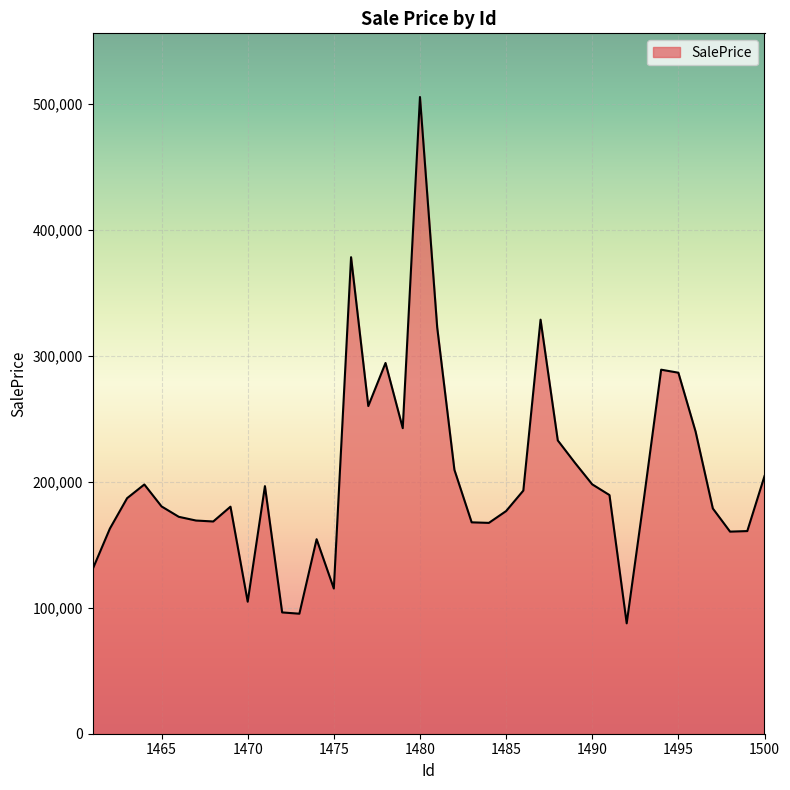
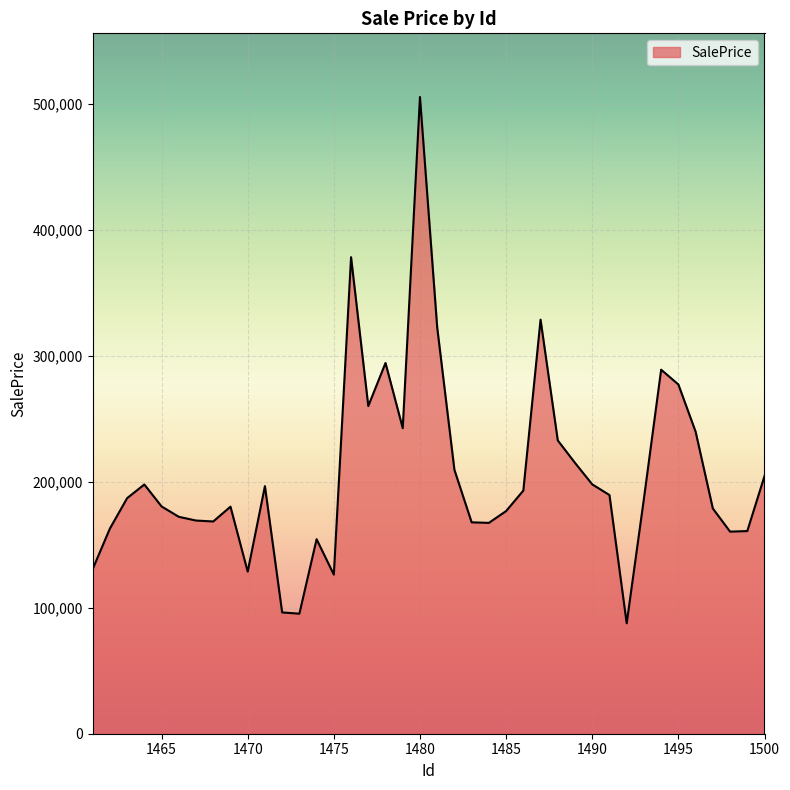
  {
    "1465": "181,000",
-   "1470": "105,000",
-   "1475": "115,000",
+   "1470": "129,000",
+   "1475": "126,000",
    "1480": "506,000",
    "1485": "177,000",
    "1490": "198,000",
-   "1495": "287,000",
+   "1495": "277,000",
    "1500": "205,000"
  }
